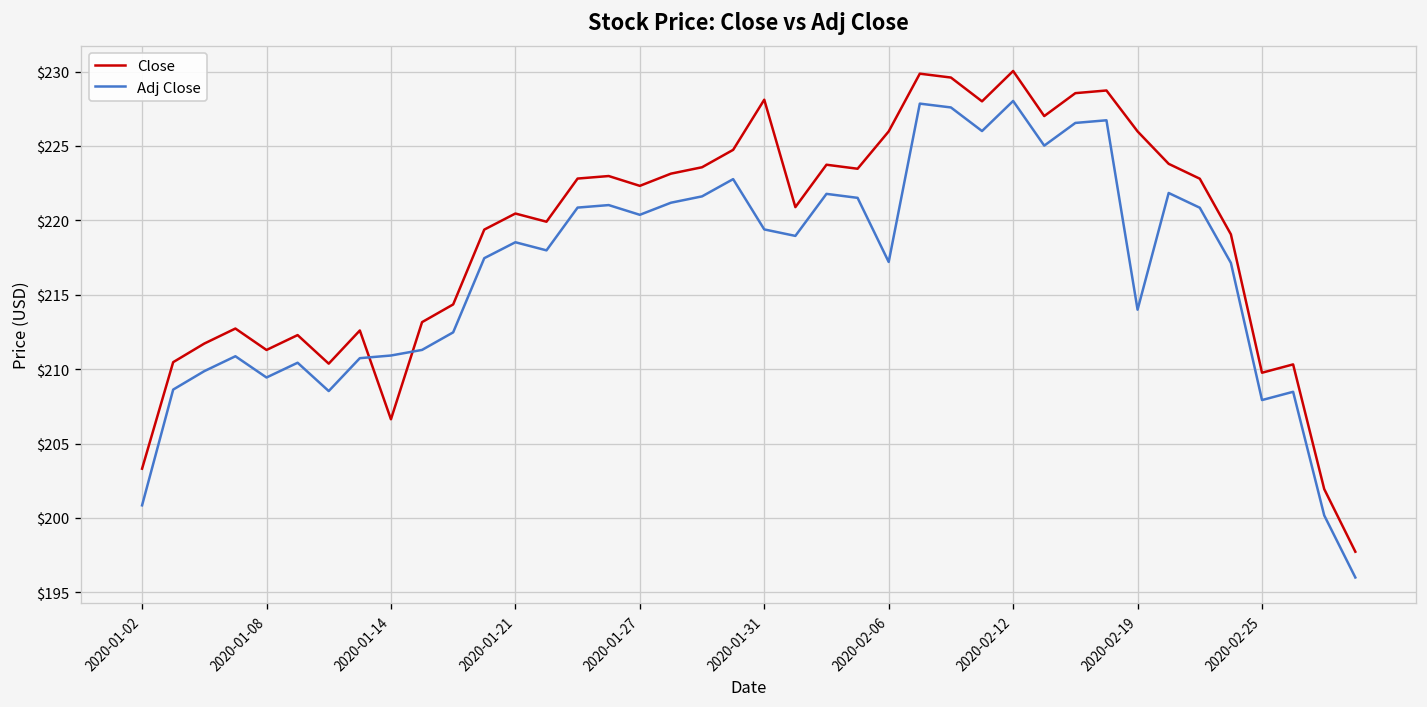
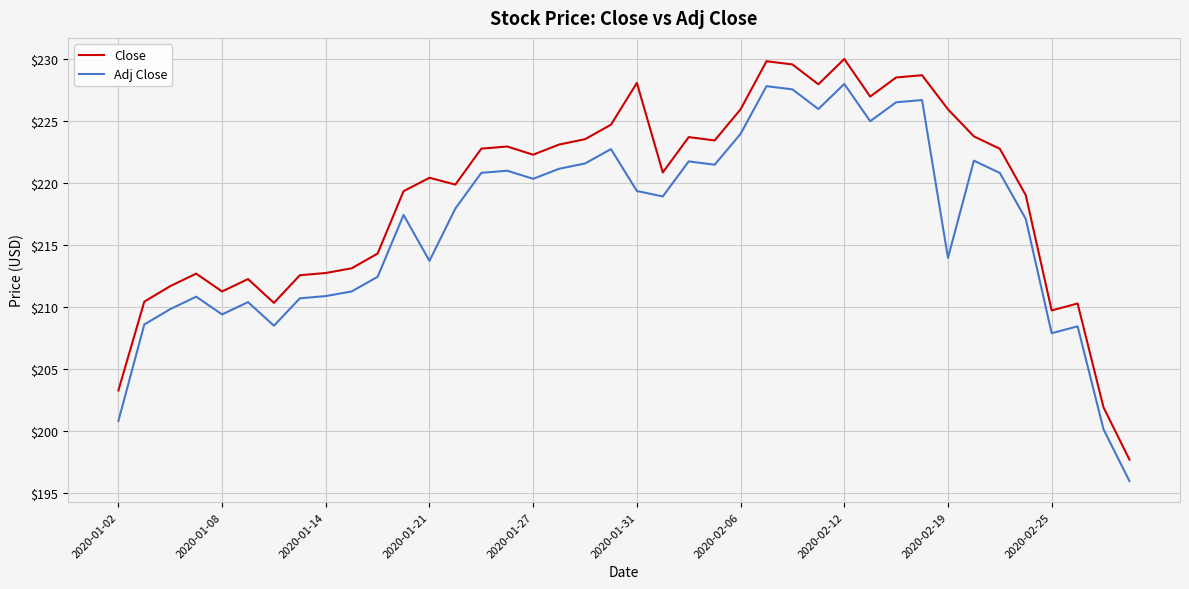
  {
    "Close": {
      "2020-01-02": "$203.3",
      "2020-01-08": "$211.3",
-     "2020-01-14": "$206.6",
+     "2020-01-14": "$212.8",
      "2020-01-21": "$220.5",
      "2020-01-27": "$222.3",
      "2020-01-31": "$228.1",
      "2020-02-06": "$226.0",
      "2020-02-12": "$230.0",
      "2020-02-19": "$226.0",
      "2020-02-25": "$209.8"
    },
    "Adj Close": {
      "2020-01-02": "$200.8",
      "2020-01-08": "$209.4",
      "2020-01-14": "$210.9",
-     "2020-01-21": "$218.5",
+     "2020-01-21": "$213.8",
      "2020-01-27": "$220.4",
      "2020-01-31": "$219.4",
-     "2020-02-06": "$217.2",
+     "2020-02-06": "$224.0",
      "2020-02-12": "$228.0",
      "2020-02-19": "$214.0",
      "2020-02-25": "$207.9"
    }
  }
